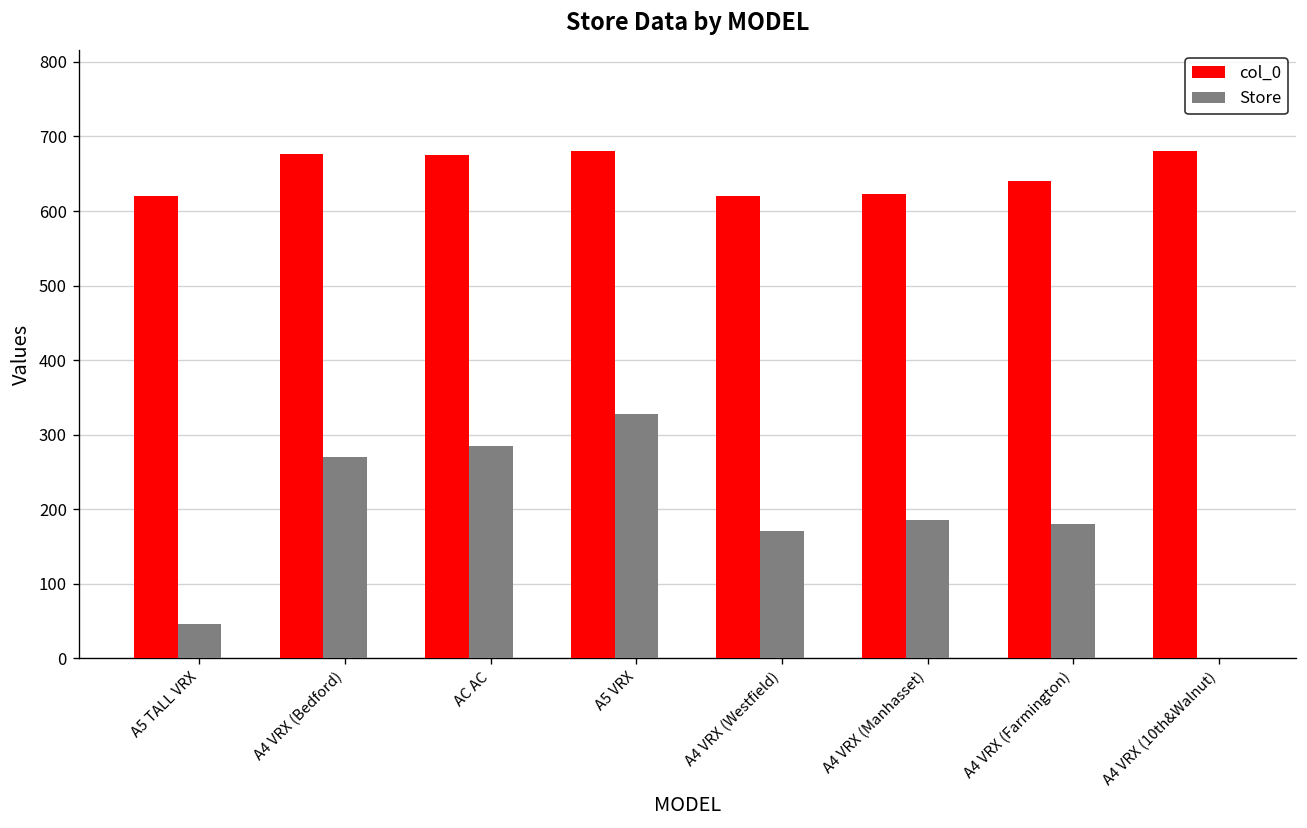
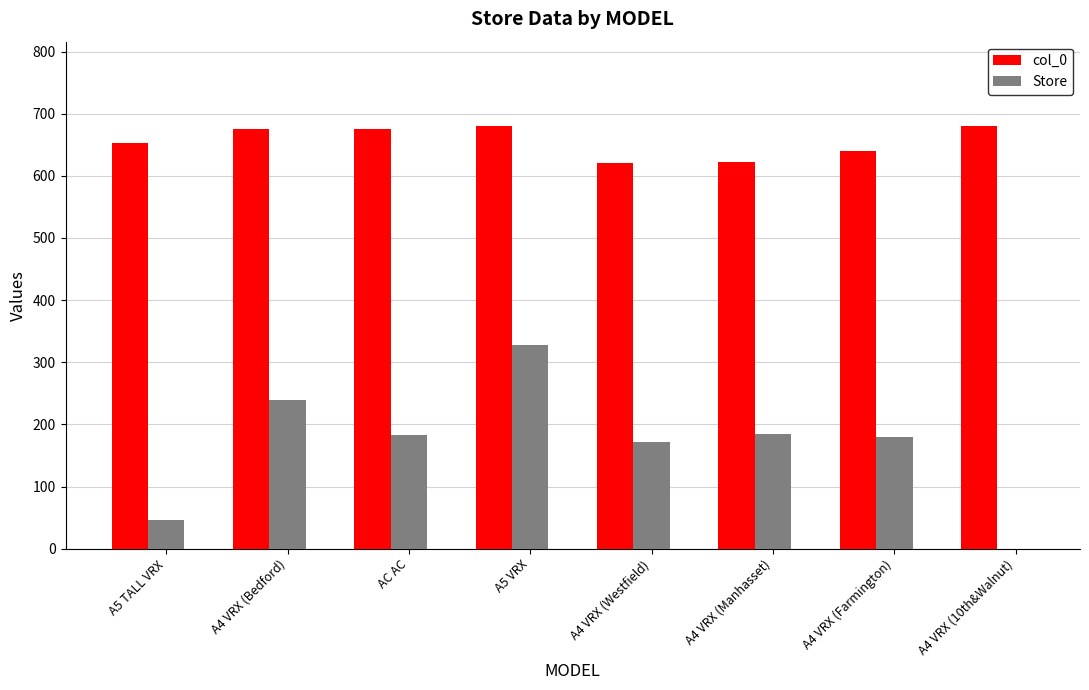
  {
    "col_0": {
-     "A5 TALL VRX": 620,
+     "A5 TALL VRX": 650,
      "A4 VRX (Bedford)": 680,
      "AC AC": 680,
      "A5 VRX": 680,
      "A4 VRX (Westfield)": 620,
      "A4 VRX (Manhasset)": 620,
      "A4 VRX (Farmington)": 640,
      "A4 VRX (10th&Walnut)": 680
    },
    "Store": {
      "A5 TALL VRX": 50,
-     "A4 VRX (Bedford)": 270,
-     "AC AC": 290,
+     "A4 VRX (Bedford)": 240,
+     "AC AC": 180,
      "A5 VRX": 330,
      "A4 VRX (Westfield)": 170,
      "A4 VRX (Manhasset)": 190,
      "A4 VRX (Farmington)": 180,
      "A4 VRX (10th&Walnut)": 0
    }
  }
